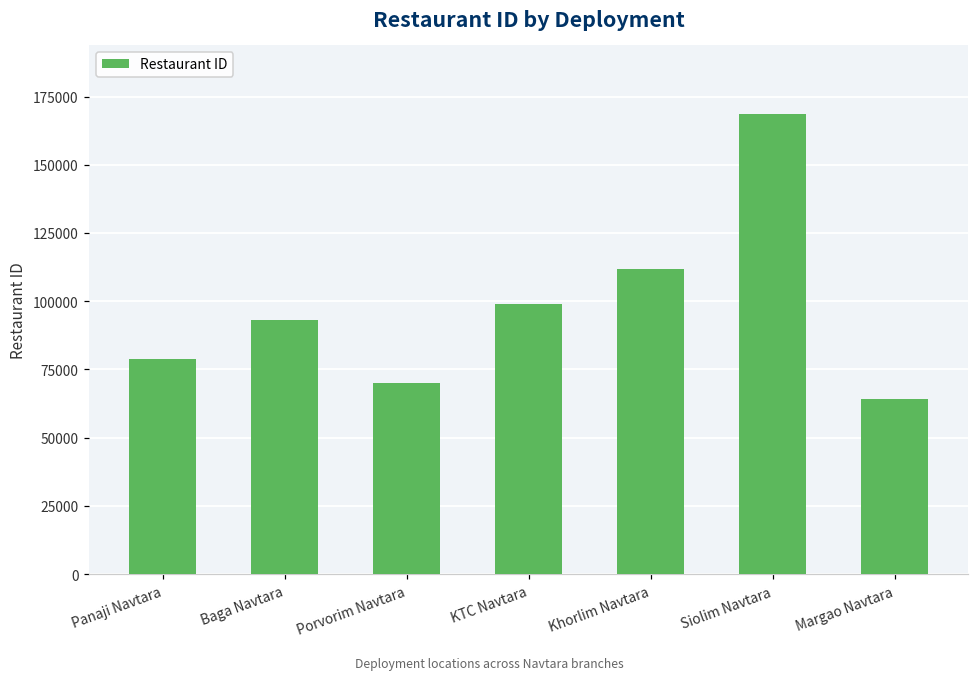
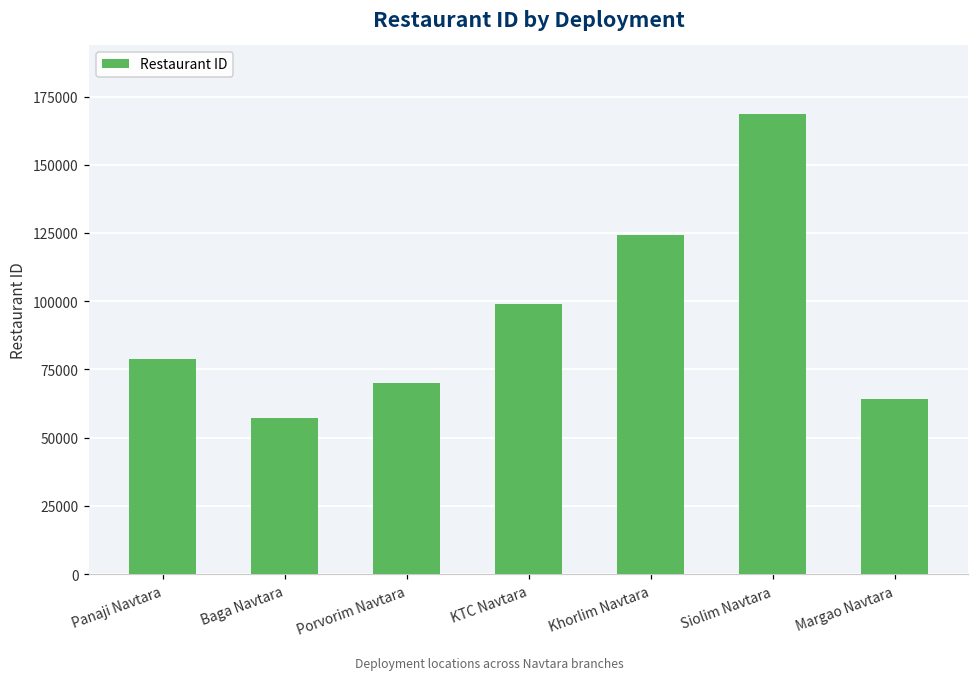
  {
    "Panaji Navtara": 79000,
-   "Baga Navtara": 93000,
+   "Baga Navtara": 57000,
    "Porvorim Navtara": 70000,
    "KTC Navtara": 99000,
-   "Khorlim Navtara": 112000,
+   "Khorlim Navtara": 124000,
    "Siolim Navtara": 169000,
    "Margao Navtara": 64000
  }
